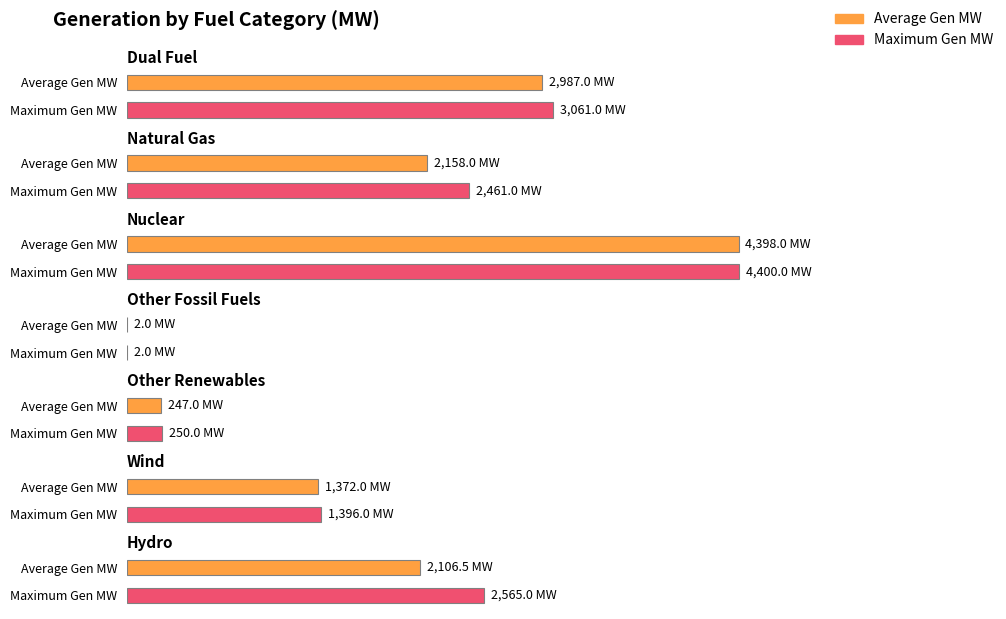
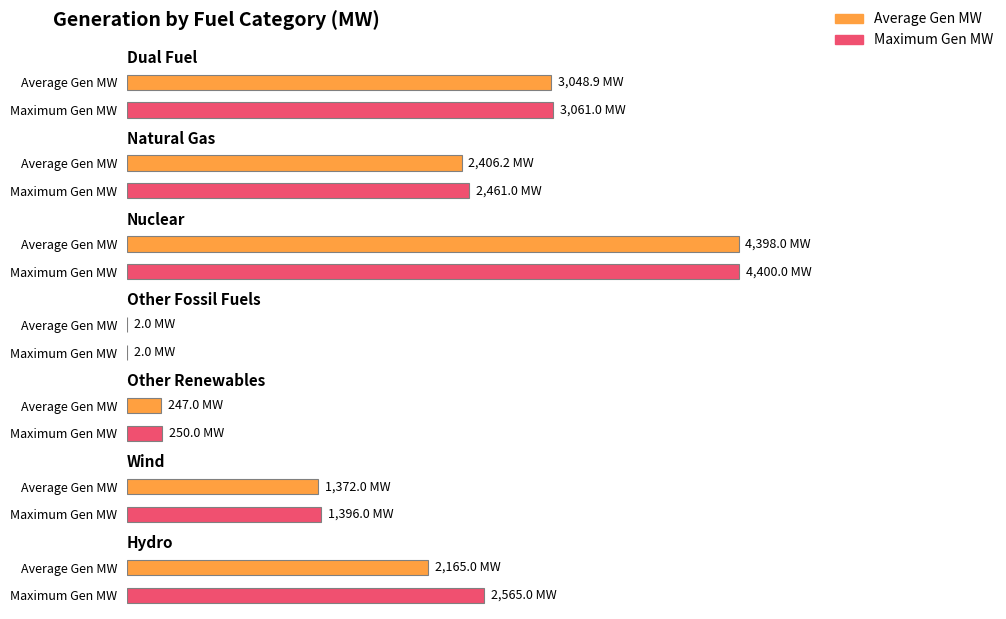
  {
    "Dual Fuel": {
-     "Average Gen MW": "2,987.0",
+     "Average Gen MW": "3,048.9",
      "Maximum Gen MW": "3,061.0"
    },
    "Natural Gas": {
-     "Average Gen MW": "2,158.0",
+     "Average Gen MW": "2,406.2",
      "Maximum Gen MW": "2,461.0"
    },
    "Nuclear": {
      "Average Gen MW": "4,398.0",
      "Maximum Gen MW": "4,400.0"
    },
    "Other Fossil Fuels": {
      "Average Gen MW": "2.0",
      "Maximum Gen MW": "2.0"
    },
    "Other Renewables": {
      "Average Gen MW": "247.0",
      "Maximum Gen MW": "250.0"
    },
    "Wind": {
      "Average Gen MW": "1,372.0",
      "Maximum Gen MW": "1,396.0"
    },
    "Hydro": {
-     "Average Gen MW": "2,106.5",
+     "Average Gen MW": "2,165.0",
      "Maximum Gen MW": "2,565.0"
    }
  }
